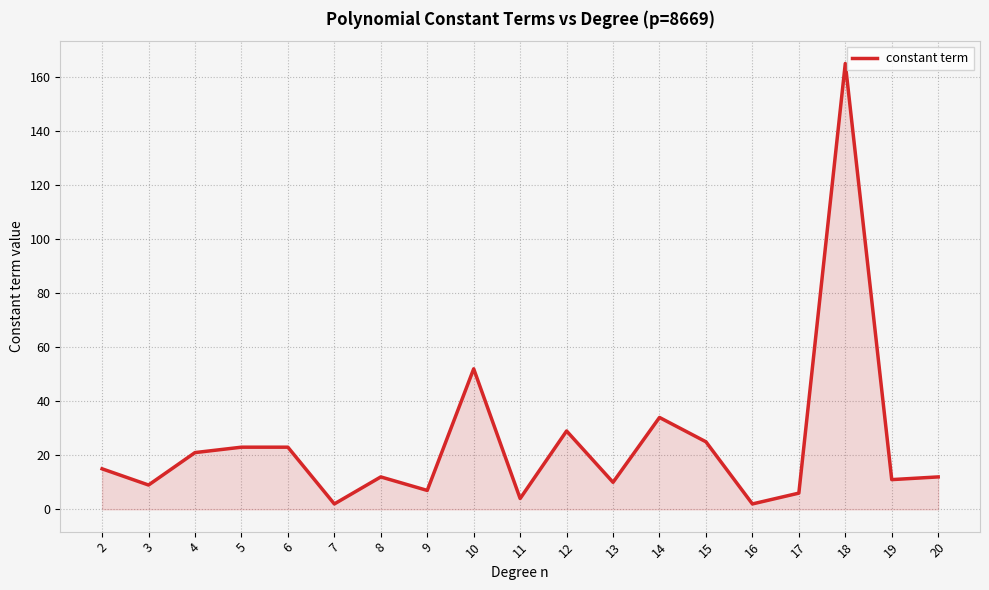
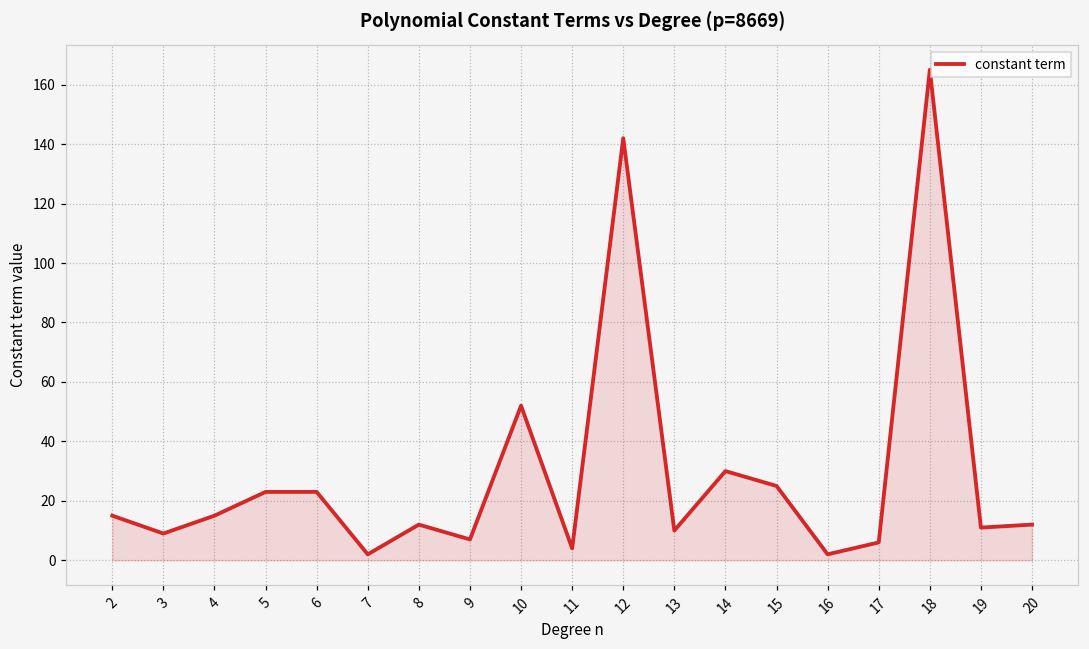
  {
    "2": 15,
    "3": 9,
-   "4": 21,
+   "4": 15,
    "5": 23,
    "6": 23,
    "7": 2,
    "8": 12,
    "9": 7,
    "10": 52,
    "11": 4,
-   "12": 29,
+   "12": 142,
    "13": 10,
-   "14": 34,
+   "14": 30,
    "15": 25,
    "16": 2,
    "17": 6,
    "18": 165,
    "19": 11,
    "20": 12
  }
